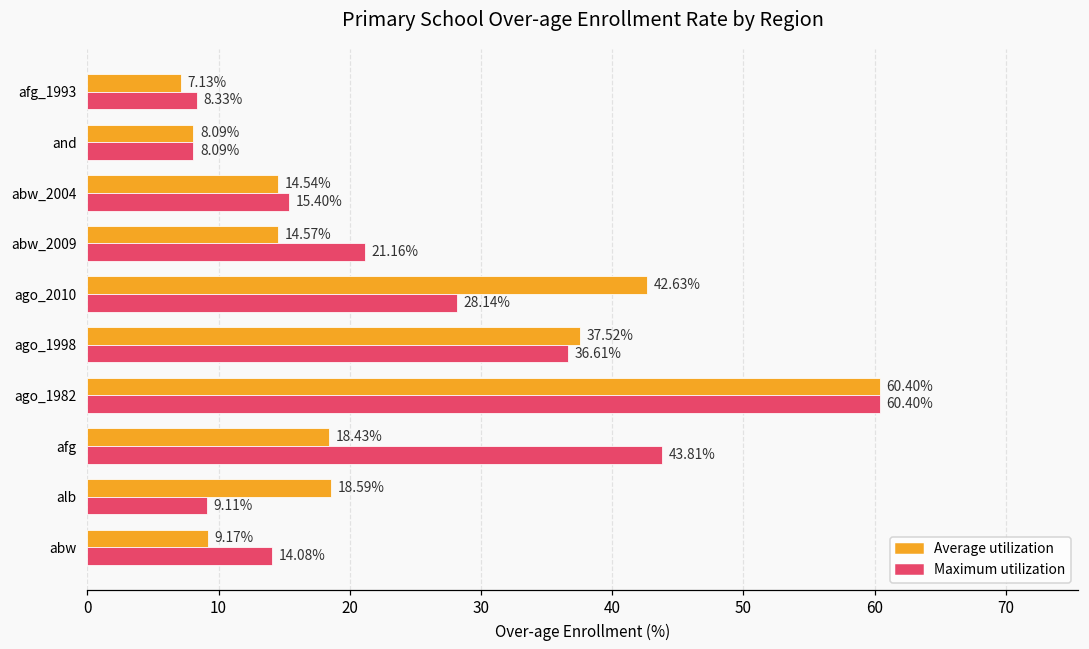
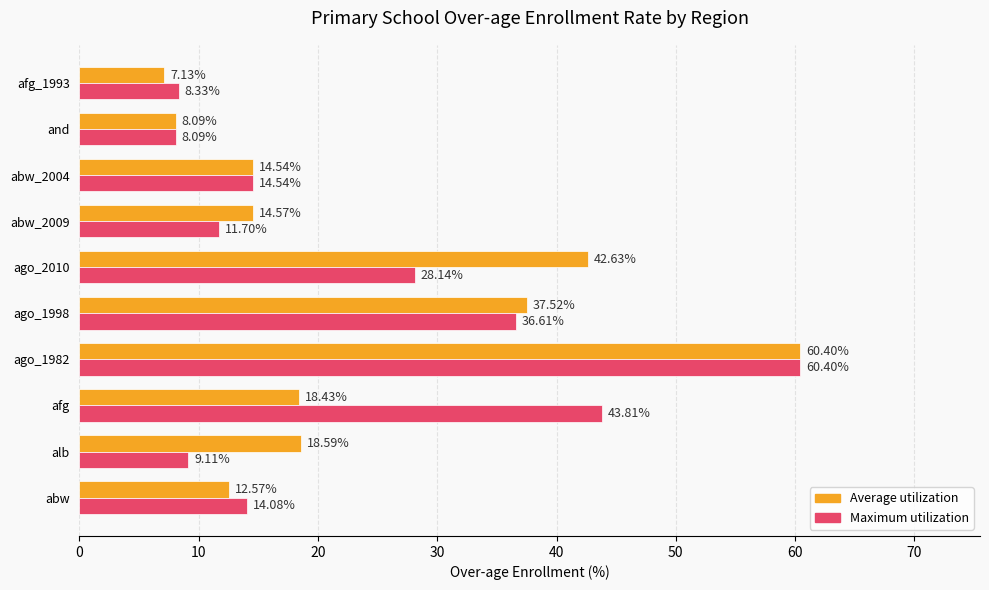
  {
    "Average utilization": {
      "afg_1993": "7.13%",
      "and": "8.09%",
      "abw_2004": "14.54%",
      "abw_2009": "14.57%",
      "ago_2010": "42.63%",
      "ago_1998": "37.52%",
      "ago_1982": "60.40%",
      "afg": "18.43%",
      "alb": "18.59%",
-     "abw": "9.17%"
+     "abw": "12.57%"
    },
    "Maximum utilization": {
      "afg_1993": "8.33%",
      "and": "8.09%",
-     "abw_2004": "15.40%",
-     "abw_2009": "21.16%",
+     "abw_2004": "14.54%",
+     "abw_2009": "11.70%",
      "ago_2010": "28.14%",
      "ago_1998": "36.61%",
      "ago_1982": "60.40%",
      "afg": "43.81%",
      "alb": "9.11%",
      "abw": "14.08%"
    }
  }
